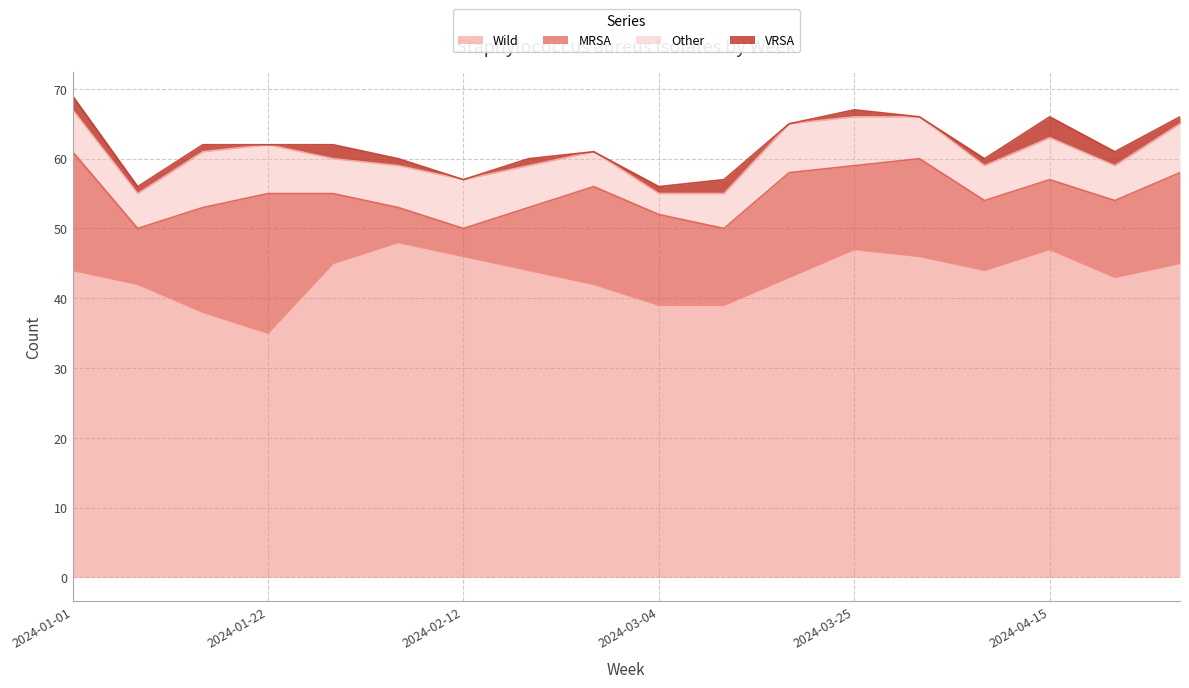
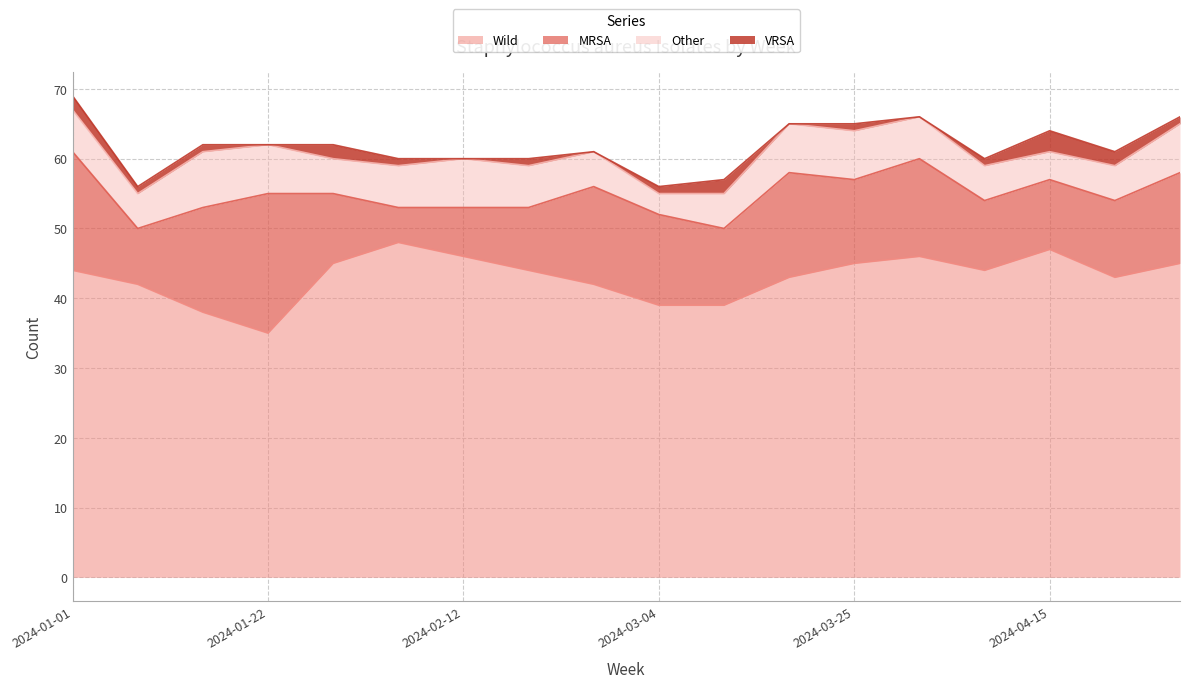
  {
    "Wild": {
      "2024-01-01": 44,
      "2024-01-22": 35,
      "2024-02-12": 46,
      "2024-03-04": 39,
-     "2024-03-25": 47,
+     "2024-03-25": 45,
      "2024-04-15": 47
    },
    "MRSA": {
      "2024-01-01": 17,
      "2024-01-22": 20,
-     "2024-02-12": 4,
+     "2024-02-12": 7,
      "2024-03-04": 13,
      "2024-03-25": 12,
      "2024-04-15": 10
    },
    "Other": {
      "2024-01-01": 6,
      "2024-03-04": 3,
      "2024-03-25": 7,
-     "2024-04-15": 6
+     "2024-04-15": 4
    },
    "VRSA": {
      "2024-01-01": 2,
      "2024-03-04": 1,
      "2024-03-25": 1,
      "2024-04-15": 3
    }
  }
